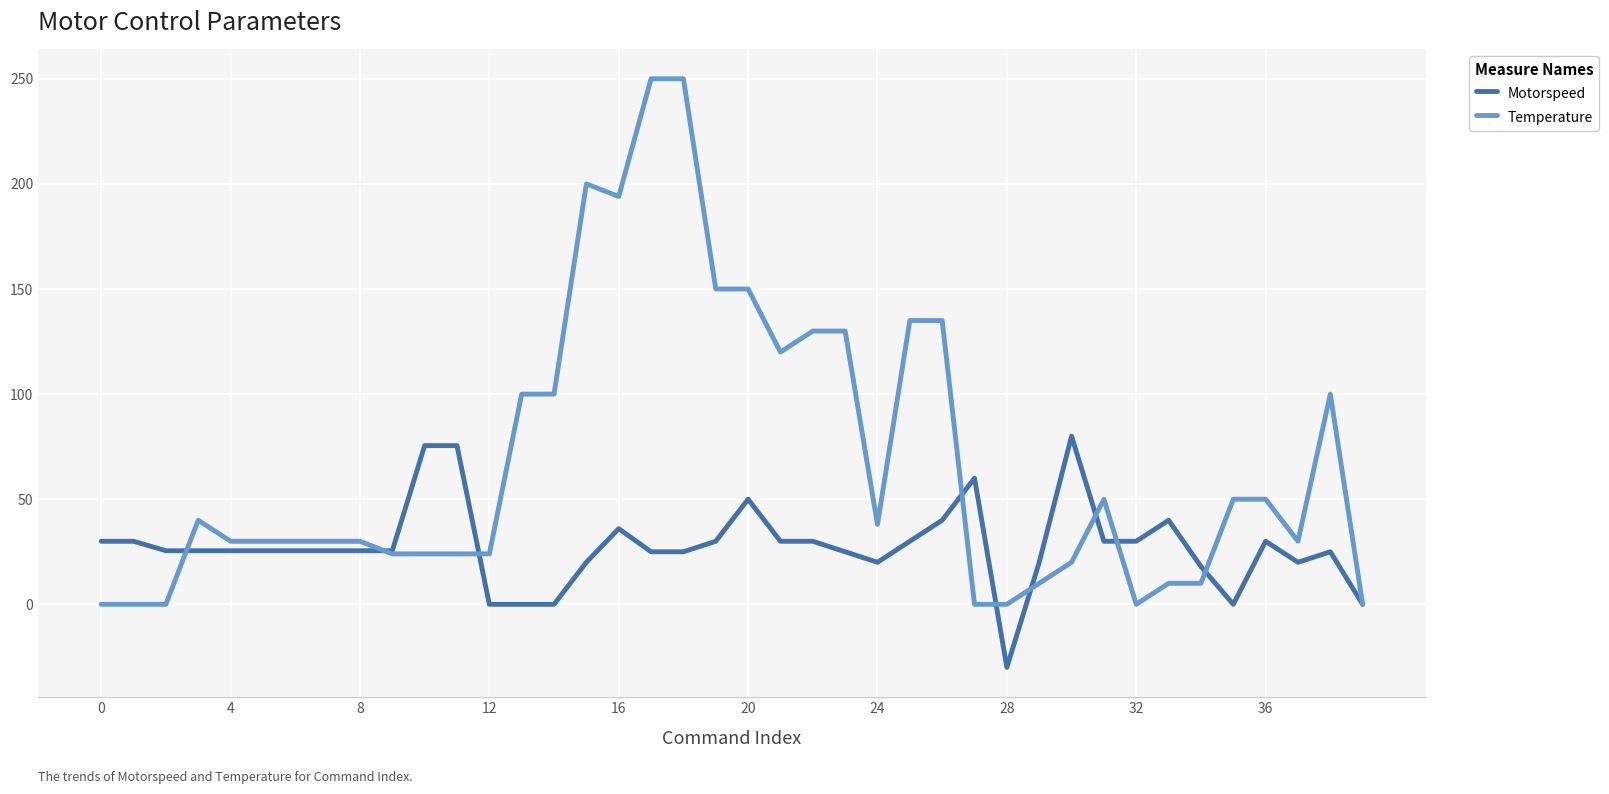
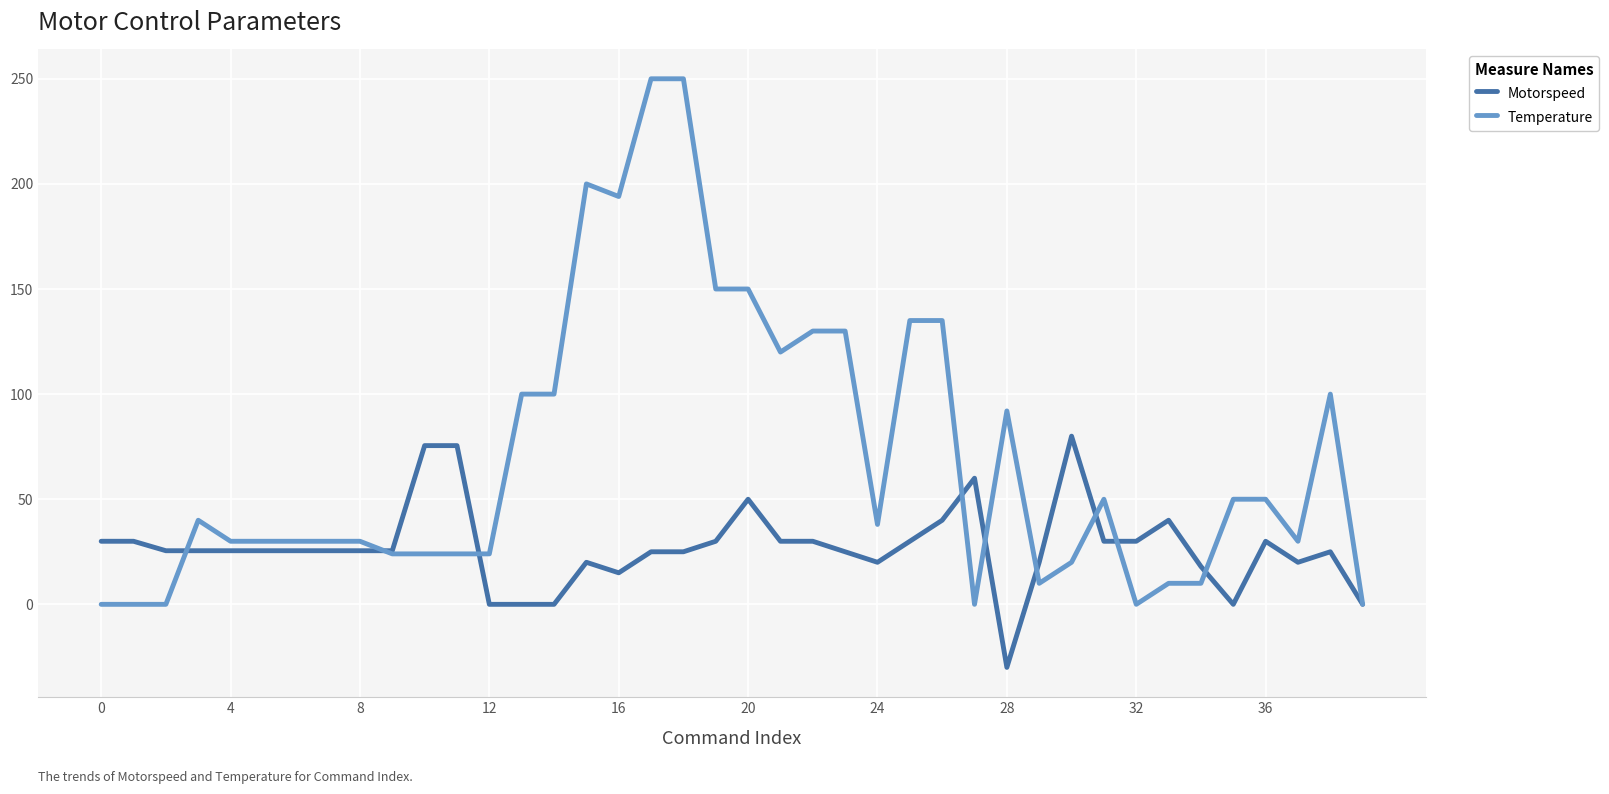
  {
    "Motorspeed": {
      "0": 30,
      "4": 26,
      "8": 26,
      "12": 0,
-     "16": 36,
+     "16": 15,
      "20": 50,
      "24": 20,
      "28": -30,
      "32": 30,
      "36": 30
    },
    "Temperature": {
      "0": 0,
      "4": 30,
      "8": 30,
      "12": 24,
      "16": 194,
      "20": 150,
      "24": 38,
-     "28": 0,
+     "28": 92,
      "32": 0,
      "36": 50
    }
  }
